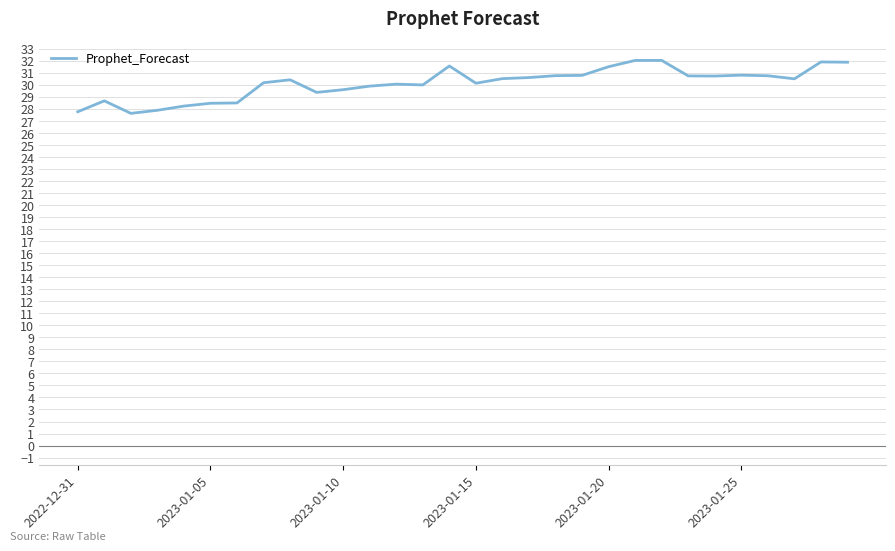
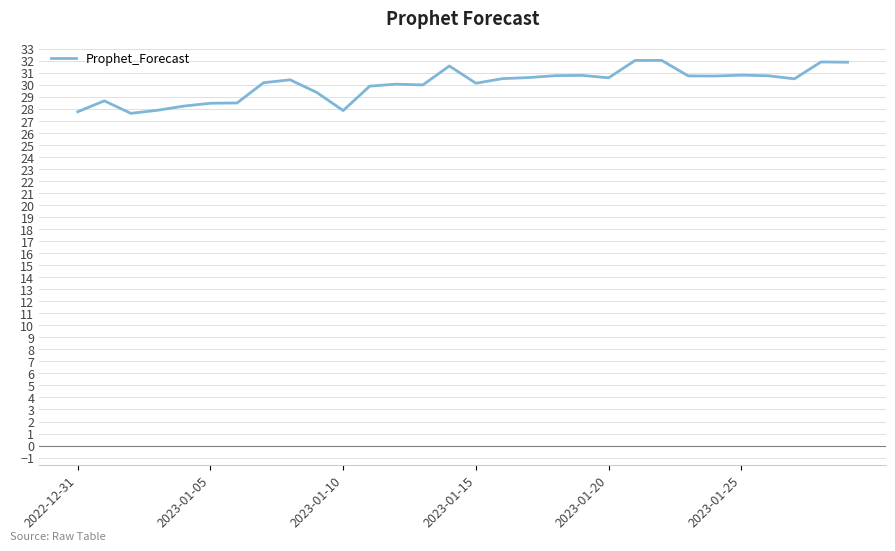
  {
    "2022-12-31": 27.8,
    "2023-01-05": 28.5,
-   "2023-01-10": 29.6,
+   "2023-01-10": 27.9,
    "2023-01-15": 30.1,
-   "2023-01-20": 31.5,
+   "2023-01-20": 30.6,
    "2023-01-25": 30.8
  }
